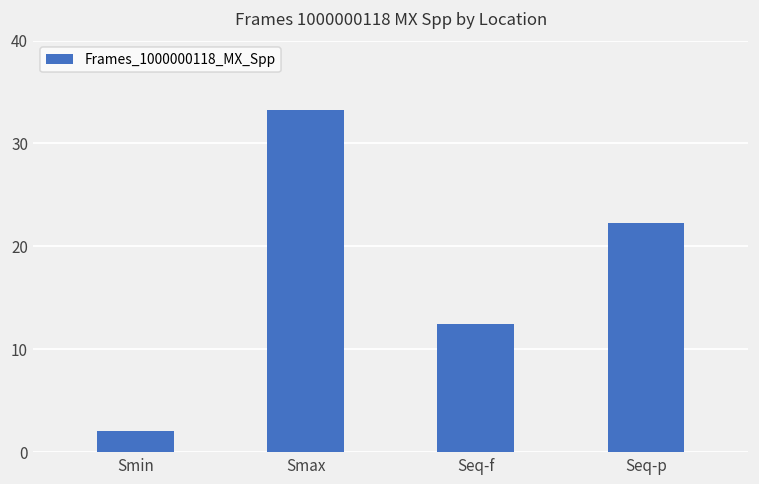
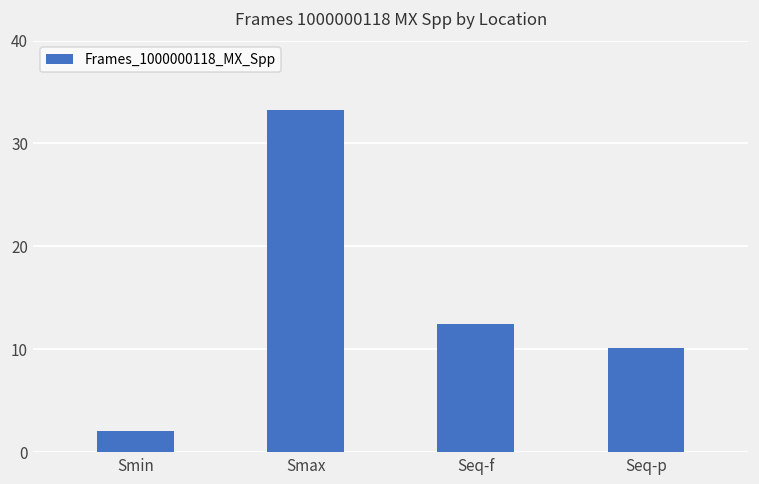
  {
    "Smin": 2,
    "Smax": 33,
    "Seq-f": 13,
-   "Seq-p": 22
+   "Seq-p": 10
  }
